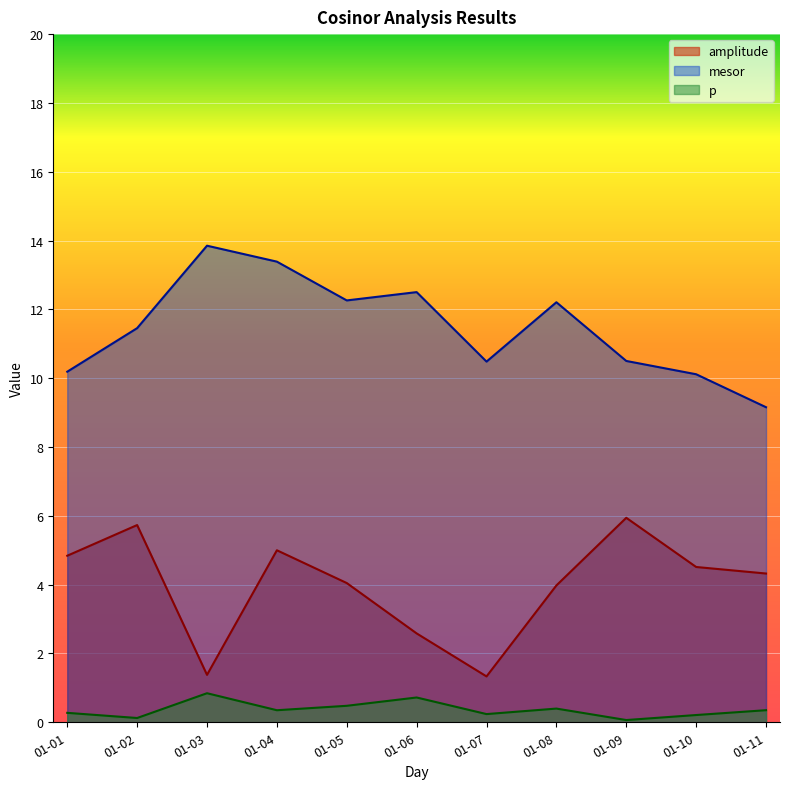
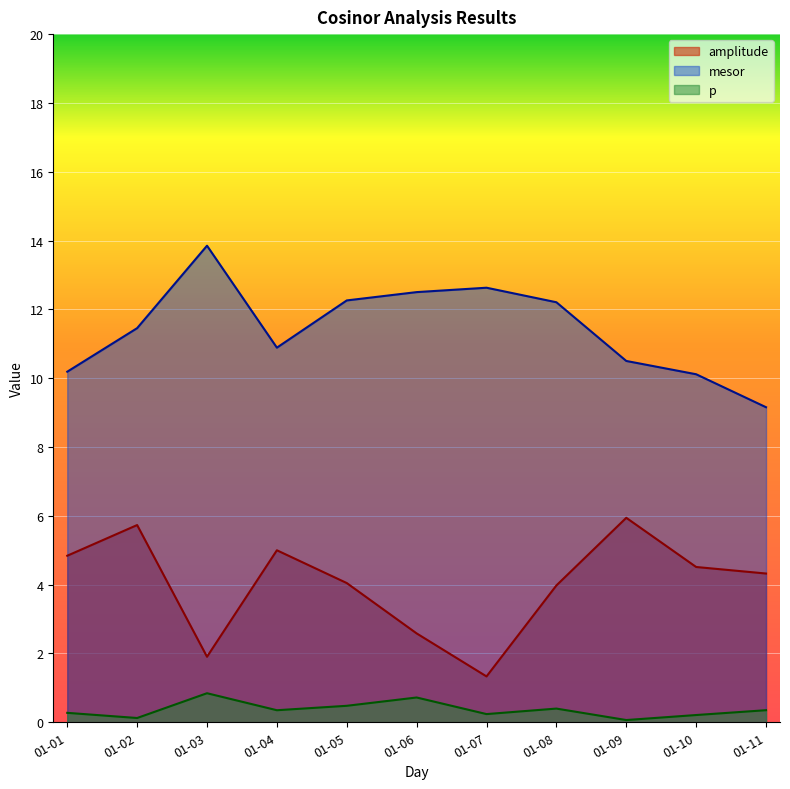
  {
    "amplitude": {
      "01-01": 4.8,
      "01-02": 5.7,
-     "01-03": 1.4,
+     "01-03": 1.9,
      "01-04": 5.0,
      "01-05": 4.0,
      "01-06": 2.6,
      "01-07": 1.3,
      "01-08": 4.0,
      "01-09": 5.9,
      "01-10": 4.5,
      "01-11": 4.3
    },
    "mesor": {
      "01-01": 10.2,
      "01-02": 11.5,
      "01-03": 13.9,
-     "01-04": 13.4,
+     "01-04": 10.9,
      "01-05": 12.3,
      "01-06": 12.5,
-     "01-07": 10.5,
+     "01-07": 12.6,
      "01-08": 12.2,
      "01-09": 10.5,
      "01-10": 10.1,
      "01-11": 9.2
    },
    "p": {
      "01-01": 0.3,
      "01-02": 0.1,
      "01-03": 0.8,
      "01-04": 0.4,
      "01-05": 0.5,
      "01-06": 0.7,
      "01-07": 0.2,
      "01-08": 0.4,
      "01-09": 0.1,
      "01-10": 0.2,
      "01-11": 0.4
    }
  }
